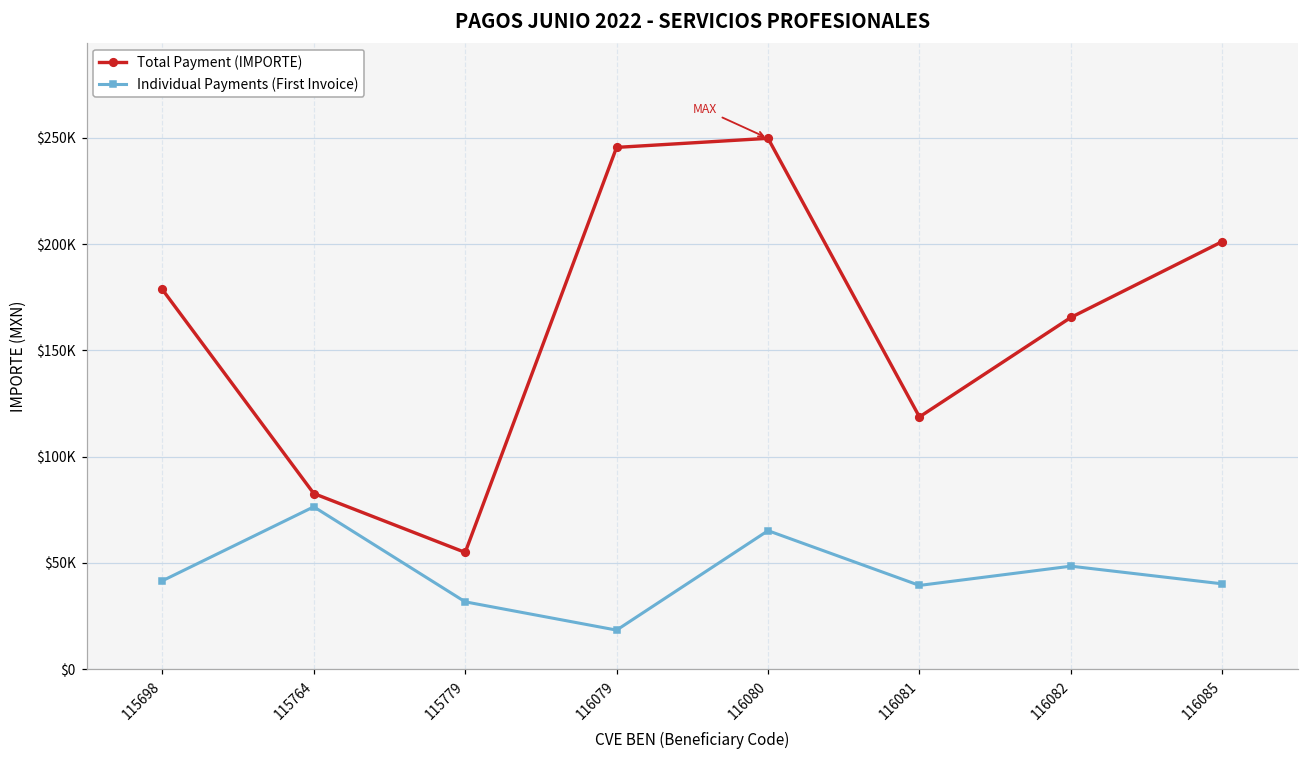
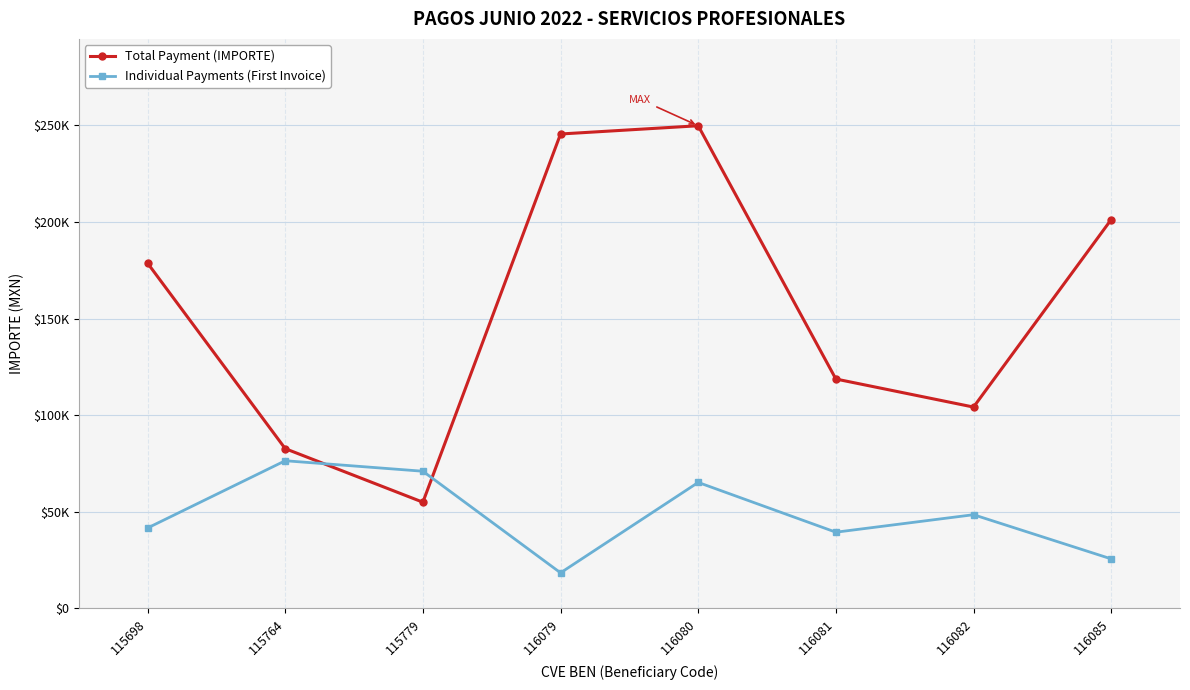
  {
    "Total Payment (IMPORTE)": {
      "115698": "$179000",
      "115764": "$83000",
      "115779": "$55000",
      "116079": "$246000",
      "116080": "$250000",
      "116081": "$119000",
-     "116082": "$166000",
+     "116082": "$104000",
      "116085": "$201000"
    },
    "Individual Payments (First Invoice)": {
      "115698": "$42000",
      "115764": "$76000",
-     "115779": "$32000",
+     "115779": "$71000",
      "116079": "$18000",
      "116080": "$65000",
      "116081": "$39000",
      "116082": "$48000",
-     "116085": "$40000"
+     "116085": "$26000"
    }
  }
